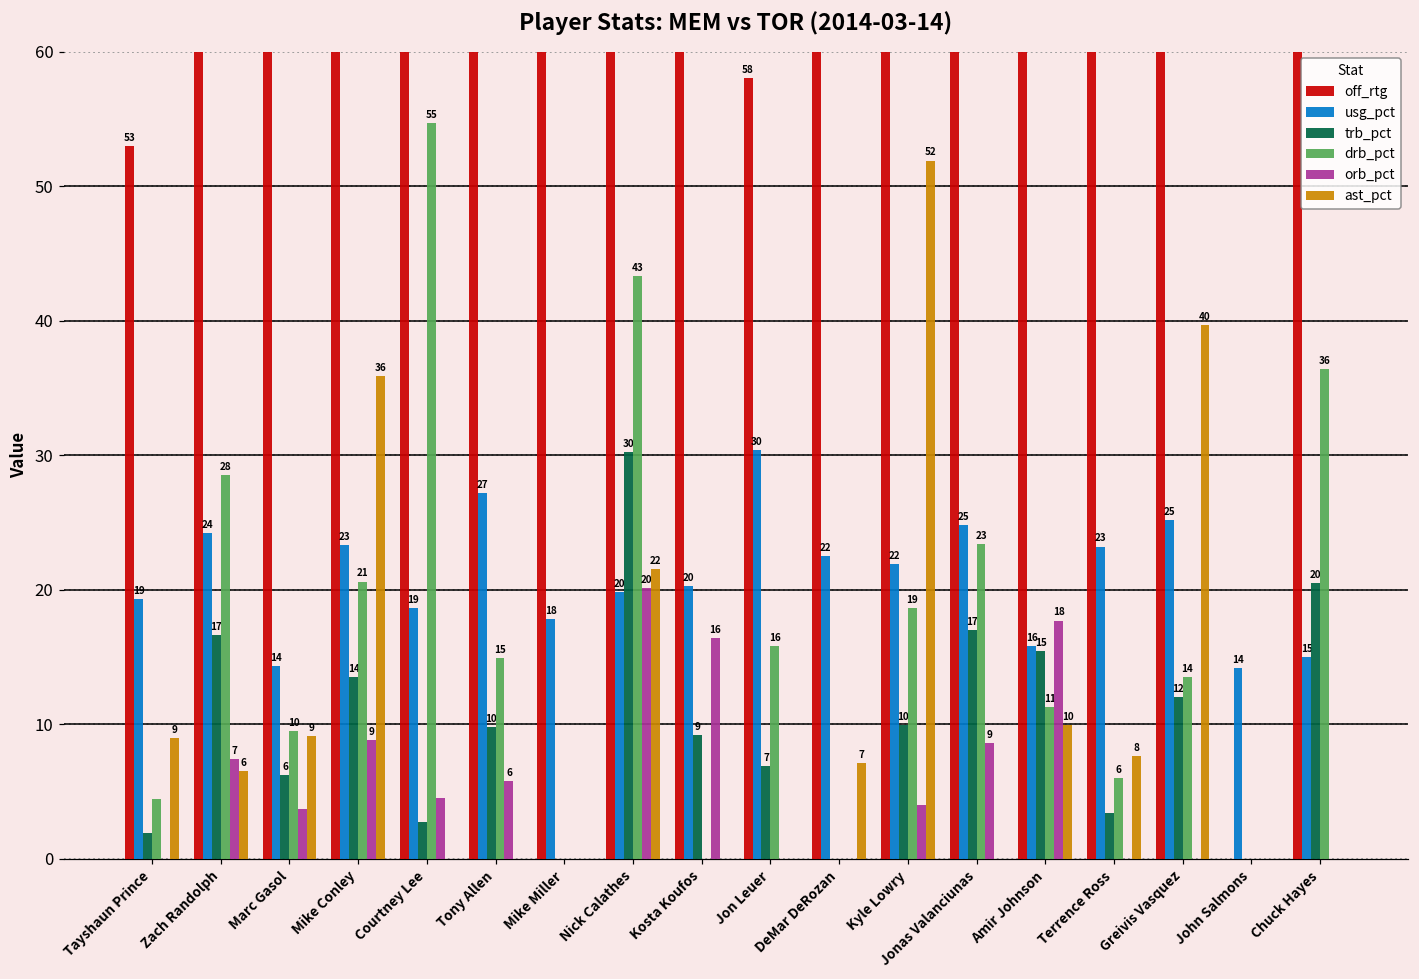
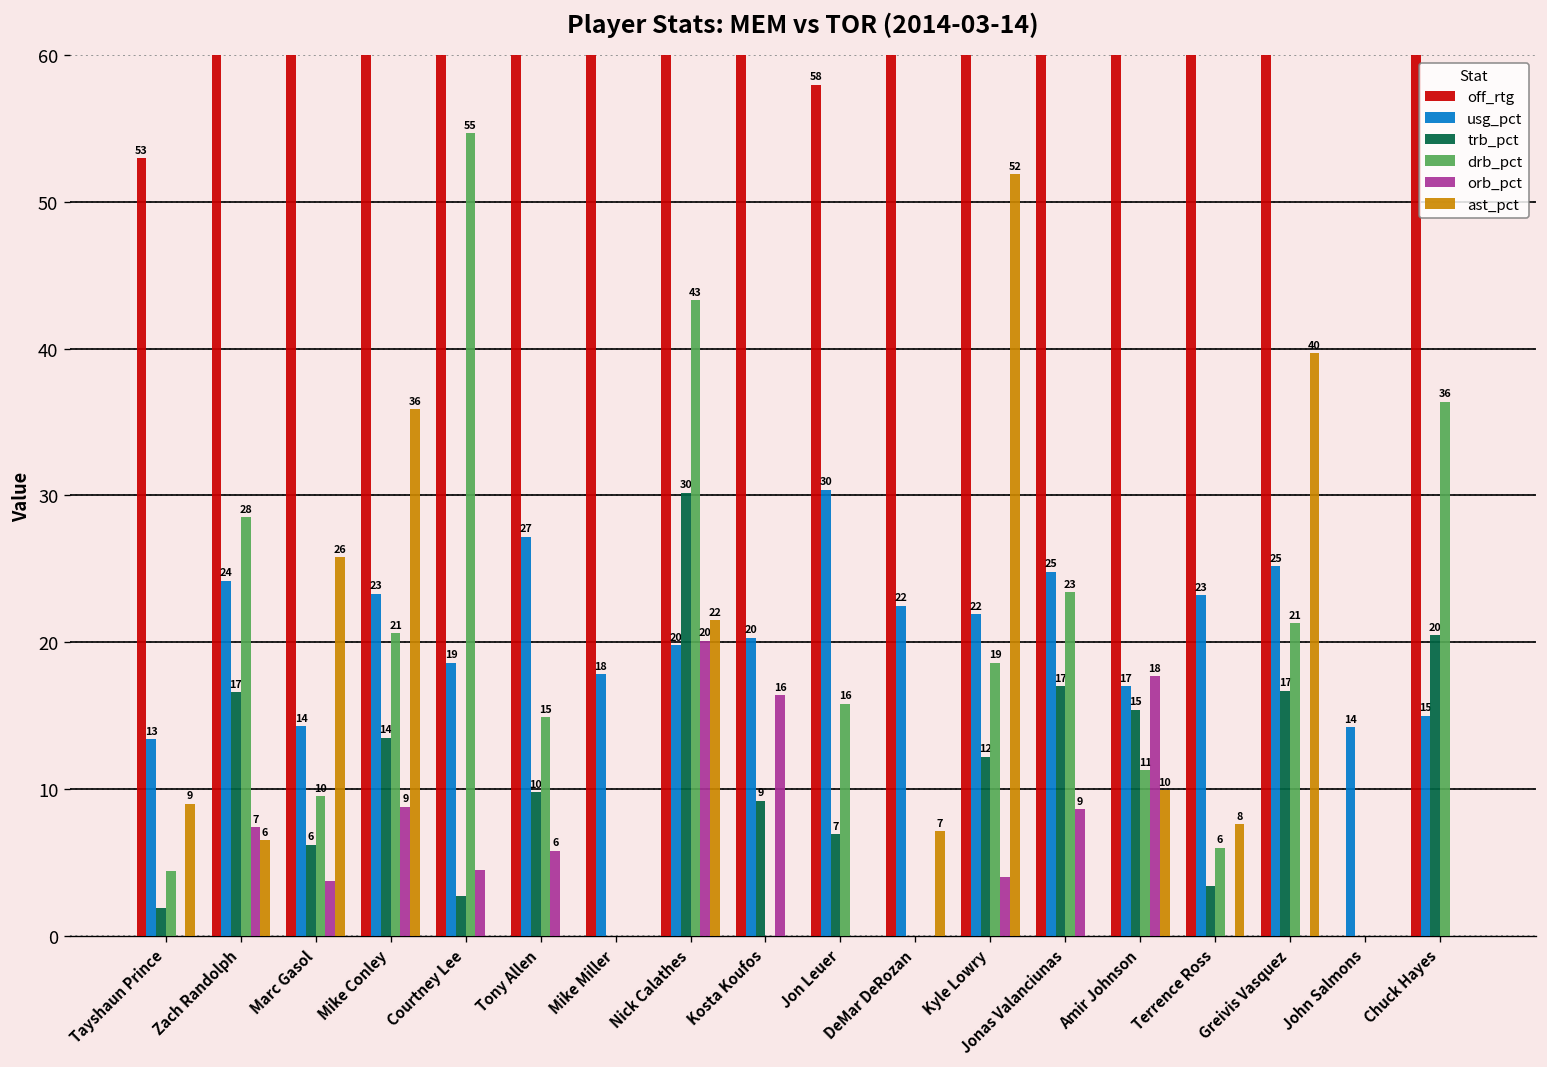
  {
    "off_rtg": {
      "Tayshaun Prince": 53,
      "Jon Leuer": 58
    },
    "usg_pct": {
-     "Tayshaun Prince": 19,
+     "Tayshaun Prince": 13,
      "Zach Randolph": 24,
      "Marc Gasol": 14,
      "Mike Conley": 23,
      "Courtney Lee": 19,
      "Tony Allen": 27,
      "Mike Miller": 18,
      "Nick Calathes": 20,
      "Kosta Koufos": 20,
      "Jon Leuer": 30,
      "DeMar DeRozan": 22,
      "Kyle Lowry": 22,
      "Jonas Valanciunas": 25,
-     "Amir Johnson": 16,
+     "Amir Johnson": 17,
      "Terrence Ross": 23,
      "Greivis Vasquez": 25,
      "John Salmons": 14,
      "Chuck Hayes": 15
    },
    "trb_pct": {
      "Zach Randolph": 17,
      "Marc Gasol": 6,
      "Mike Conley": 14,
      "Tony Allen": 10,
      "Nick Calathes": 30,
      "Kosta Koufos": 9,
      "Jon Leuer": 7,
-     "Kyle Lowry": 10,
+     "Kyle Lowry": 12,
      "Jonas Valanciunas": 17,
      "Amir Johnson": 15,
-     "Greivis Vasquez": 12,
+     "Greivis Vasquez": 17,
      "Chuck Hayes": 20
    },
    "drb_pct": {
      "Zach Randolph": 28,
      "Marc Gasol": 10,
      "Mike Conley": 21,
      "Courtney Lee": 55,
      "Tony Allen": 15,
      "Nick Calathes": 43,
      "Jon Leuer": 16,
      "Kyle Lowry": 19,
      "Jonas Valanciunas": 23,
      "Amir Johnson": 11,
      "Terrence Ross": 6,
-     "Greivis Vasquez": 14,
+     "Greivis Vasquez": 21,
      "Chuck Hayes": 36
    },
    "orb_pct": {
      "Zach Randolph": 7,
      "Mike Conley": 9,
      "Tony Allen": 6,
      "Nick Calathes": 20,
      "Kosta Koufos": 16,
      "Jonas Valanciunas": 9,
      "Amir Johnson": 18
    },
    "ast_pct": {
      "Tayshaun Prince": 9,
      "Zach Randolph": 6,
-     "Marc Gasol": 9,
+     "Marc Gasol": 26,
      "Mike Conley": 36,
      "Nick Calathes": 22,
      "DeMar DeRozan": 7,
      "Kyle Lowry": 52,
      "Amir Johnson": 10,
      "Terrence Ross": 8,
      "Greivis Vasquez": 40
    }
  }
